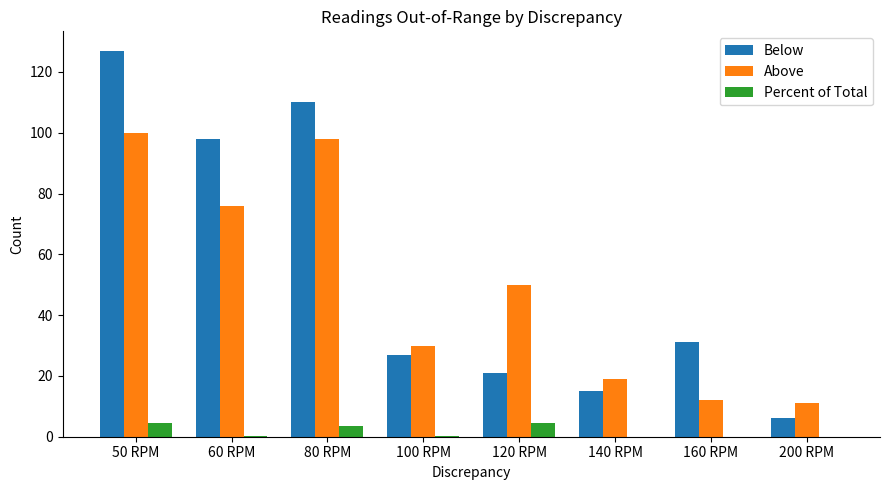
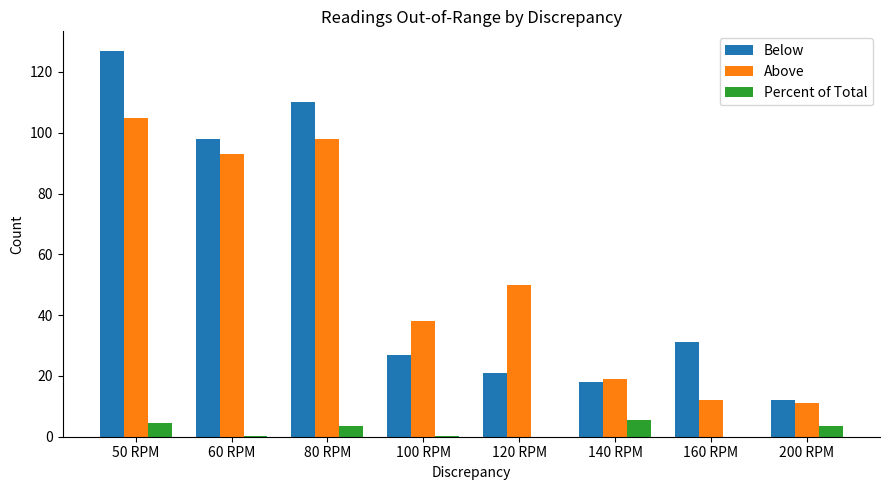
  {
    "Below": {
      "50 RPM": 127,
      "60 RPM": 98,
      "80 RPM": 110,
      "100 RPM": 27,
      "120 RPM": 21,
-     "140 RPM": 15,
+     "140 RPM": 18,
      "160 RPM": 31,
-     "200 RPM": 6
+     "200 RPM": 12
    },
    "Above": {
-     "50 RPM": 100,
-     "60 RPM": 76,
+     "50 RPM": 105,
+     "60 RPM": 93,
      "80 RPM": 98,
-     "100 RPM": 30,
+     "100 RPM": 38,
      "120 RPM": 50,
      "140 RPM": 19,
      "160 RPM": 12,
      "200 RPM": 11
    },
    "Percent of Total": {
      "50 RPM": 5,
      "80 RPM": 4,
-     "120 RPM": 5,
-     "140 RPM": 0,
-     "200 RPM": 0
+     "120 RPM": 0,
+     "140 RPM": 5,
+     "200 RPM": 4
    }
  }
